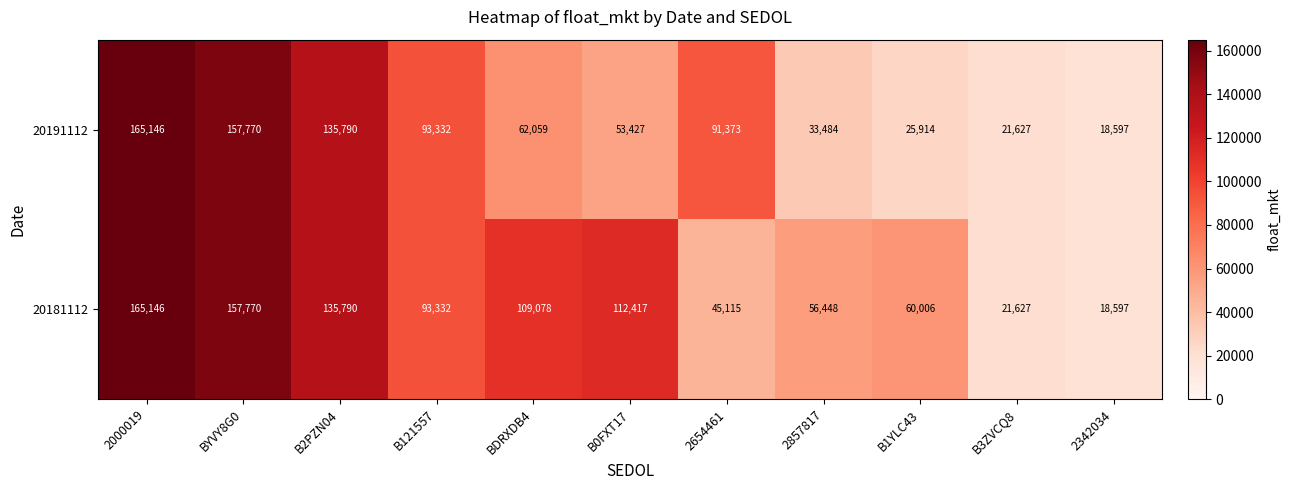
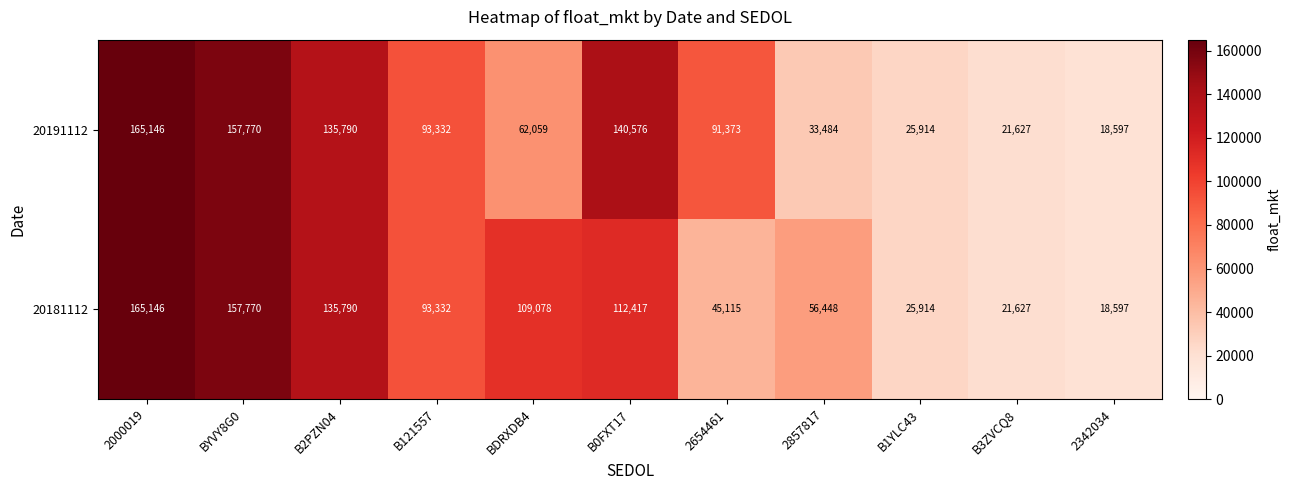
  {
    "20191112": {
      "2000019": "165,146",
      "BYVY8G0": "157,770",
      "B2PZN04": "135,790",
      "B121557": "93,332",
      "BDRXDB4": "62,059",
-     "B0FXT17": "53,427",
+     "B0FXT17": "140,576",
      "2654461": "91,373",
      "2857817": "33,484",
      "B1YLC43": "25,914",
      "B3ZVCQ8": "21,627",
      "2342034": "18,597"
    },
    "20181112": {
      "2000019": "165,146",
      "BYVY8G0": "157,770",
      "B2PZN04": "135,790",
      "B121557": "93,332",
      "BDRXDB4": "109,078",
      "B0FXT17": "112,417",
      "2654461": "45,115",
      "2857817": "56,448",
-     "B1YLC43": "60,006",
+     "B1YLC43": "25,914",
      "B3ZVCQ8": "21,627",
      "2342034": "18,597"
    }
  }
